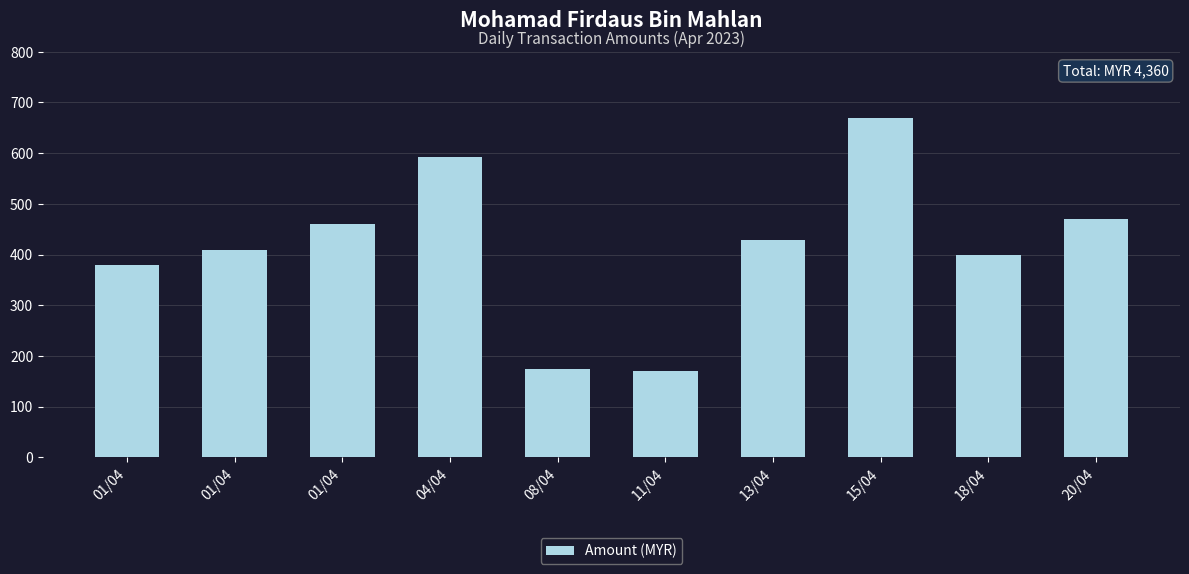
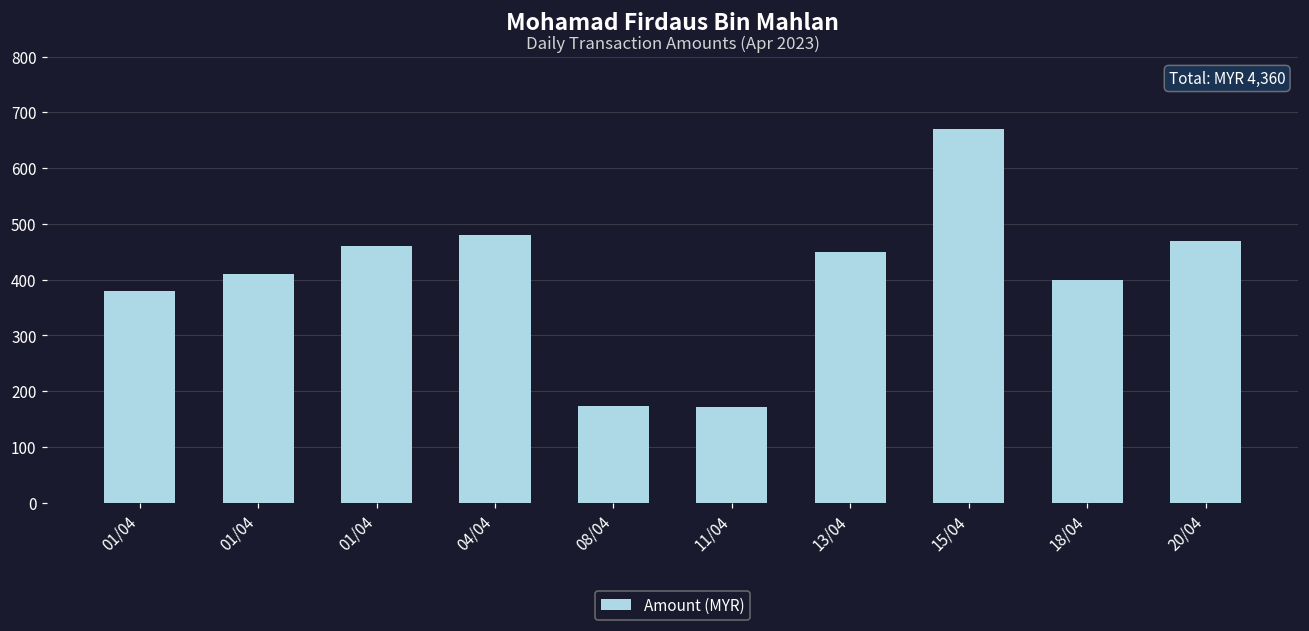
  {
-   "04/04": 590,
+   "04/04": 480,
    "08/04": 170,
    "11/04": 170,
-   "13/04": 430,
+   "13/04": 450,
    "15/04": 670,
    "18/04": 400,
    "20/04": 470
  }
